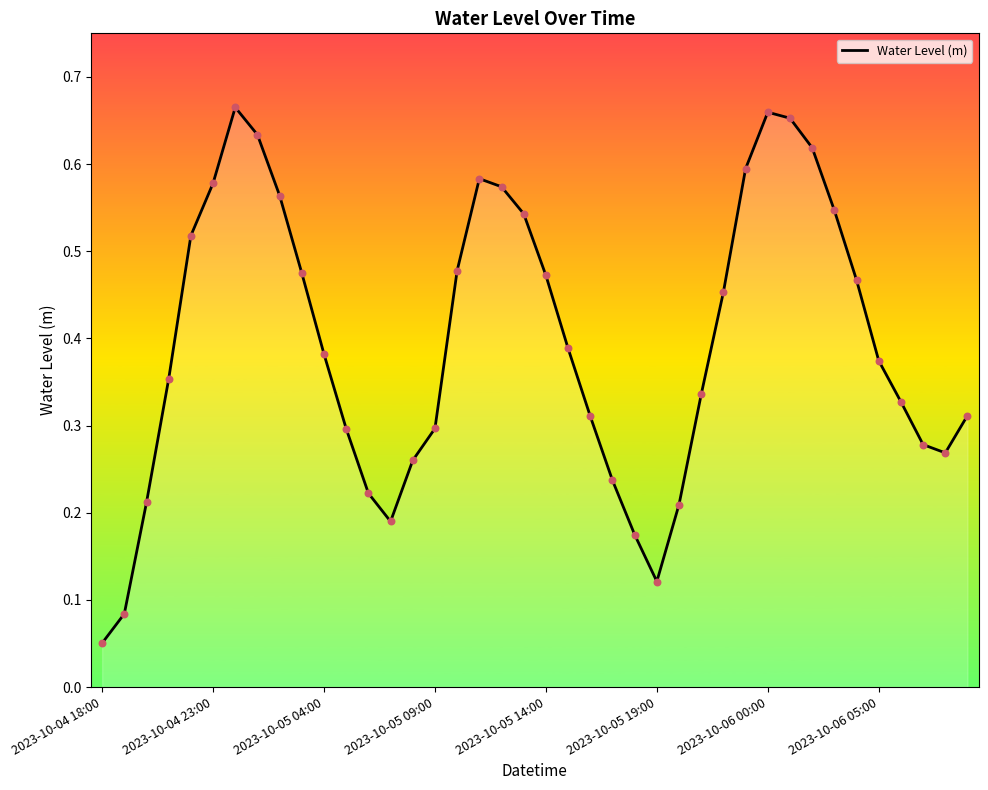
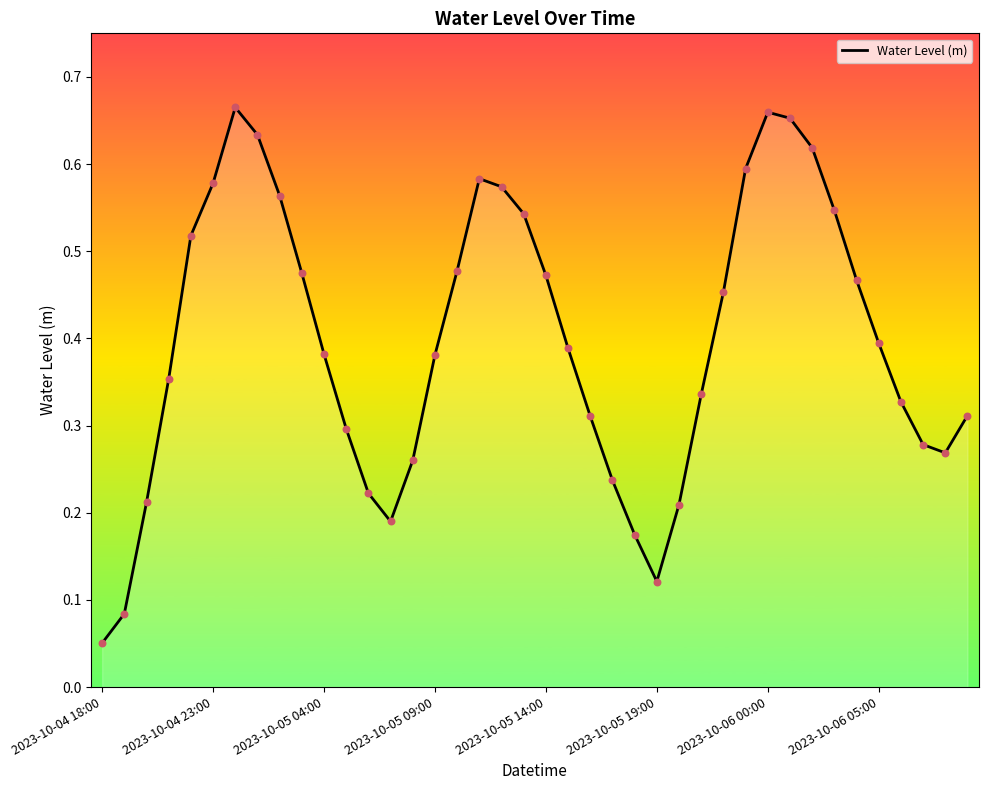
  {
    "2023-10-04 18:00": 0.05,
    "2023-10-04 23:00": 0.58,
    "2023-10-05 04:00": 0.38,
-   "2023-10-05 09:00": 0.30,
+   "2023-10-05 09:00": 0.38,
    "2023-10-05 14:00": 0.47,
    "2023-10-05 19:00": 0.12,
    "2023-10-06 00:00": 0.66,
-   "2023-10-06 05:00": 0.37
+   "2023-10-06 05:00": 0.39
  }
